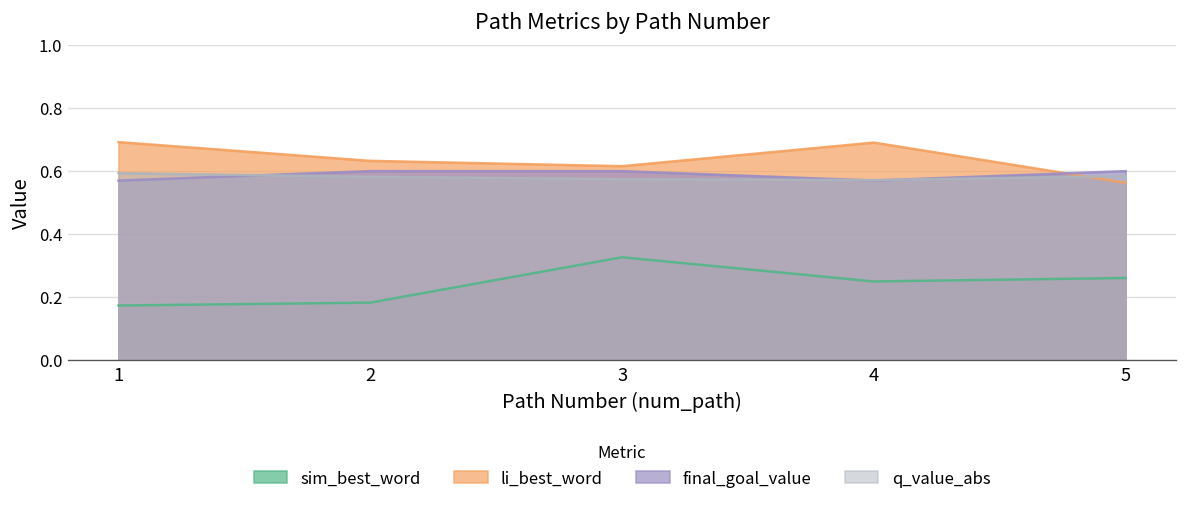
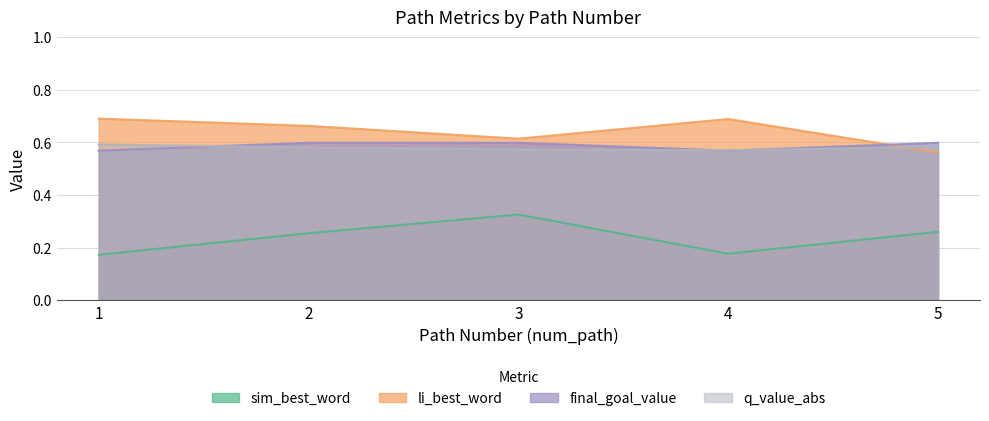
  {
    "sim_best_word": {
      "1": 0.17,
-     "2": 0.18,
+     "2": 0.25,
      "3": 0.33,
-     "4": 0.25,
+     "4": 0.18,
      "5": 0.26
    },
    "li_best_word": {
      "1": 0.69,
-     "2": 0.63,
+     "2": 0.66,
      "3": 0.61,
      "4": 0.69,
      "5": 0.56
    }
  }
